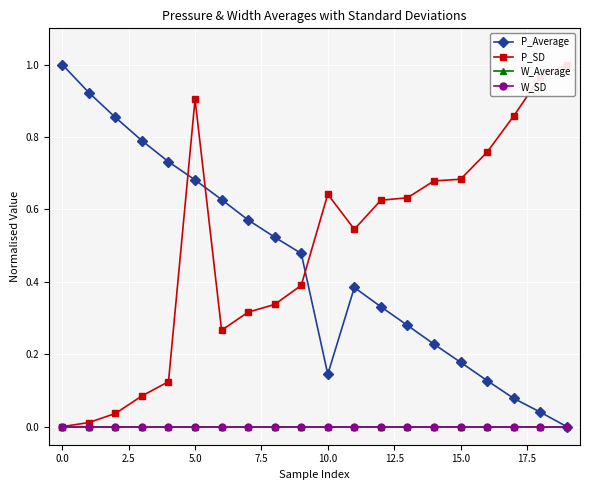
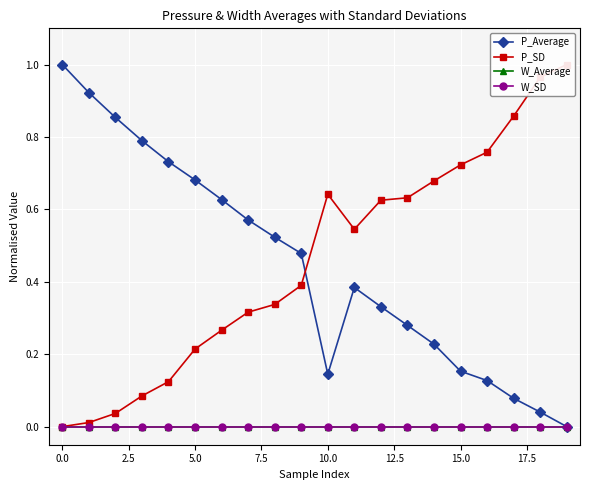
  {
    "P_Average": {
      "0.0": 1.00,
      "5.0": 0.68,
      "10.0": 0.14,
-     "15.0": 0.18
+     "15.0": 0.15
    },
    "P_SD": {
-     "5.0": 0.90,
+     "5.0": 0.21,
      "10.0": 0.64,
-     "15.0": 0.68
+     "15.0": 0.72
    },
    "W_SD": {
      "5.0": 0.00,
      "10.0": 0.00,
      "15.0": 0.00
    }
  }
